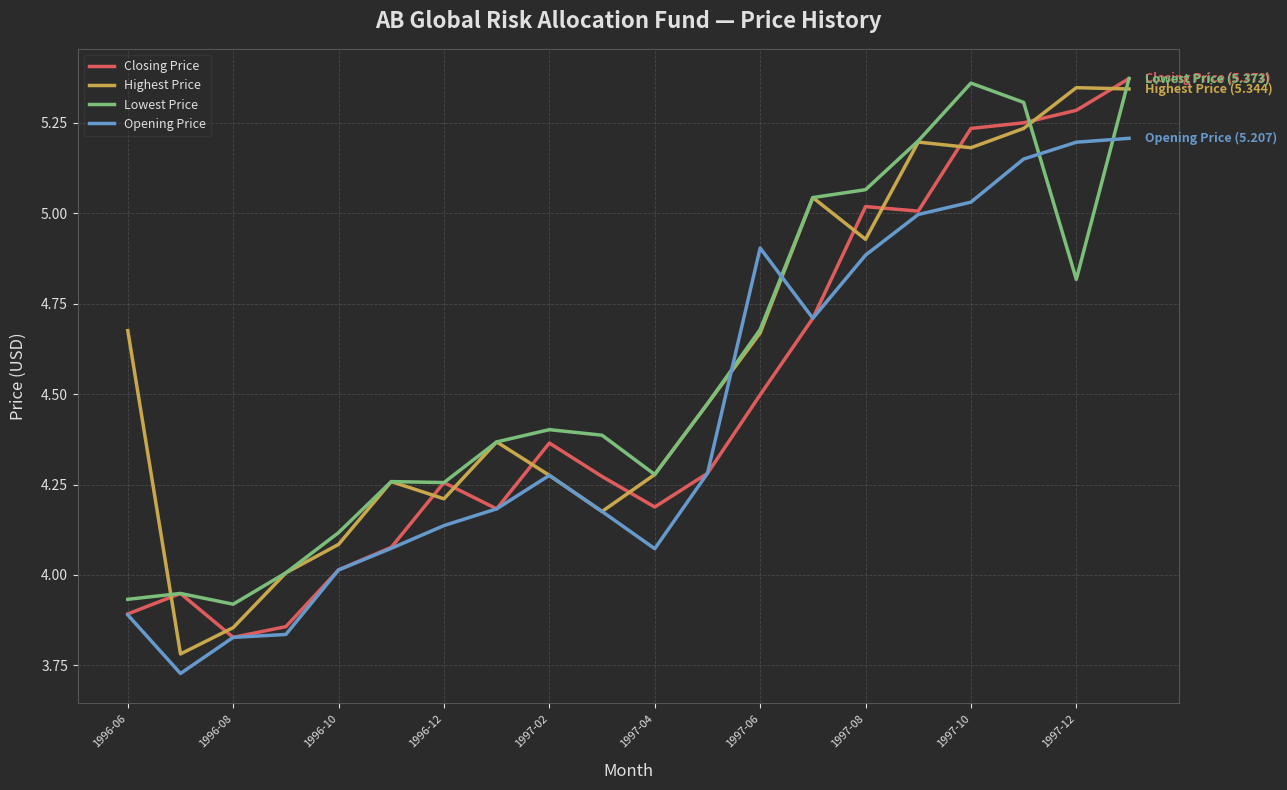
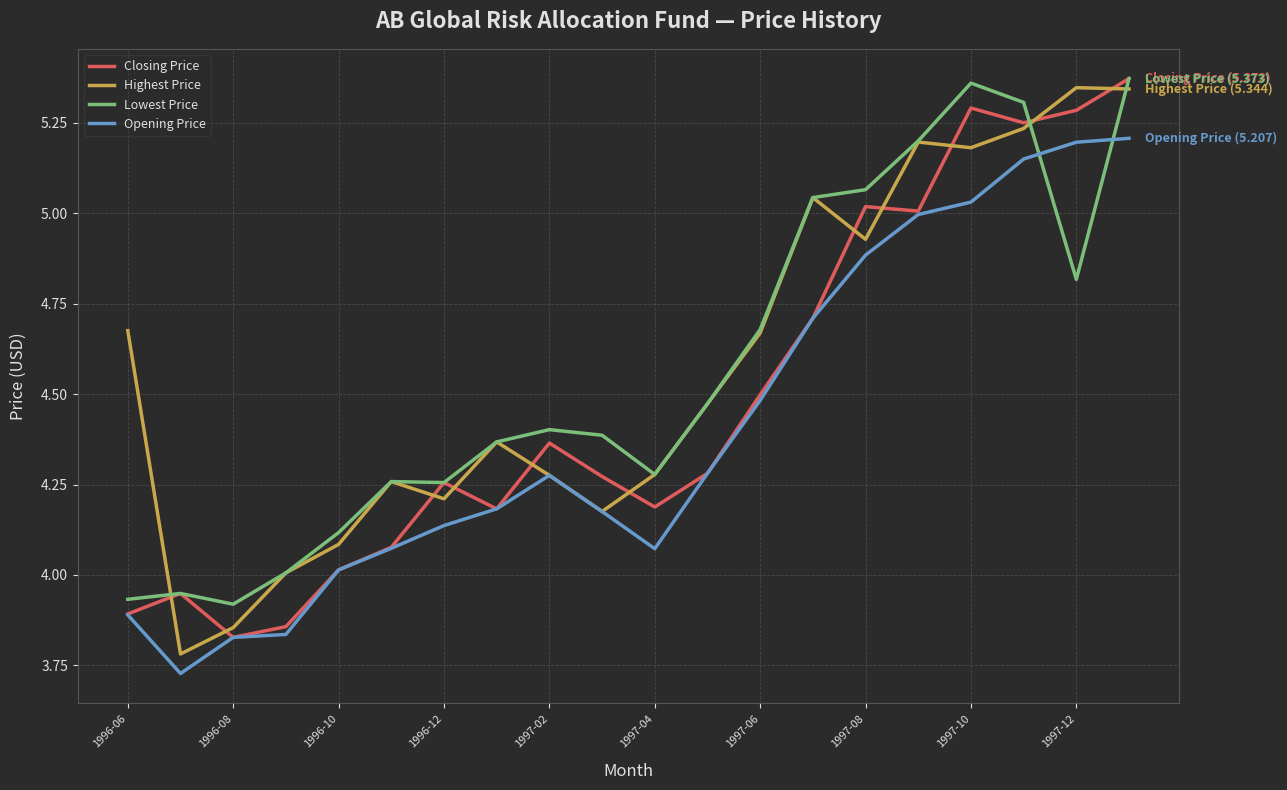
  {
    "Closing Price": {
      "1997-02": 4.36,
      "1997-04": 4.19,
      "1997-06": 4.50,
      "1997-08": 5.02,
-     "1997-10": 5.23,
+     "1997-10": 5.29,
      "1997-12": 5.28
    },
    "Highest Price": {
      "1996-06": 4.68,
      "1996-08": 3.85,
      "1996-10": 4.08,
      "1996-12": 4.21,
      "1997-06": 4.67,
      "1997-08": 4.93,
      "1997-10": 5.18,
      "1997-12": 5.35
    },
    "Lowest Price": {
      "1996-06": 3.93,
      "1996-08": 3.92,
      "1996-10": 4.12,
      "1997-02": 4.40,
      "1997-06": 4.68,
      "1997-08": 5.07,
      "1997-10": 5.36,
      "1997-12": 4.82
    },
    "Opening Price": {
      "1996-12": 4.14,
      "1997-04": 4.07,
-     "1997-06": 4.90,
+     "1997-06": 4.48,
      "1997-08": 4.88,
      "1997-10": 5.03,
      "1997-12": 5.20
    }
  }
